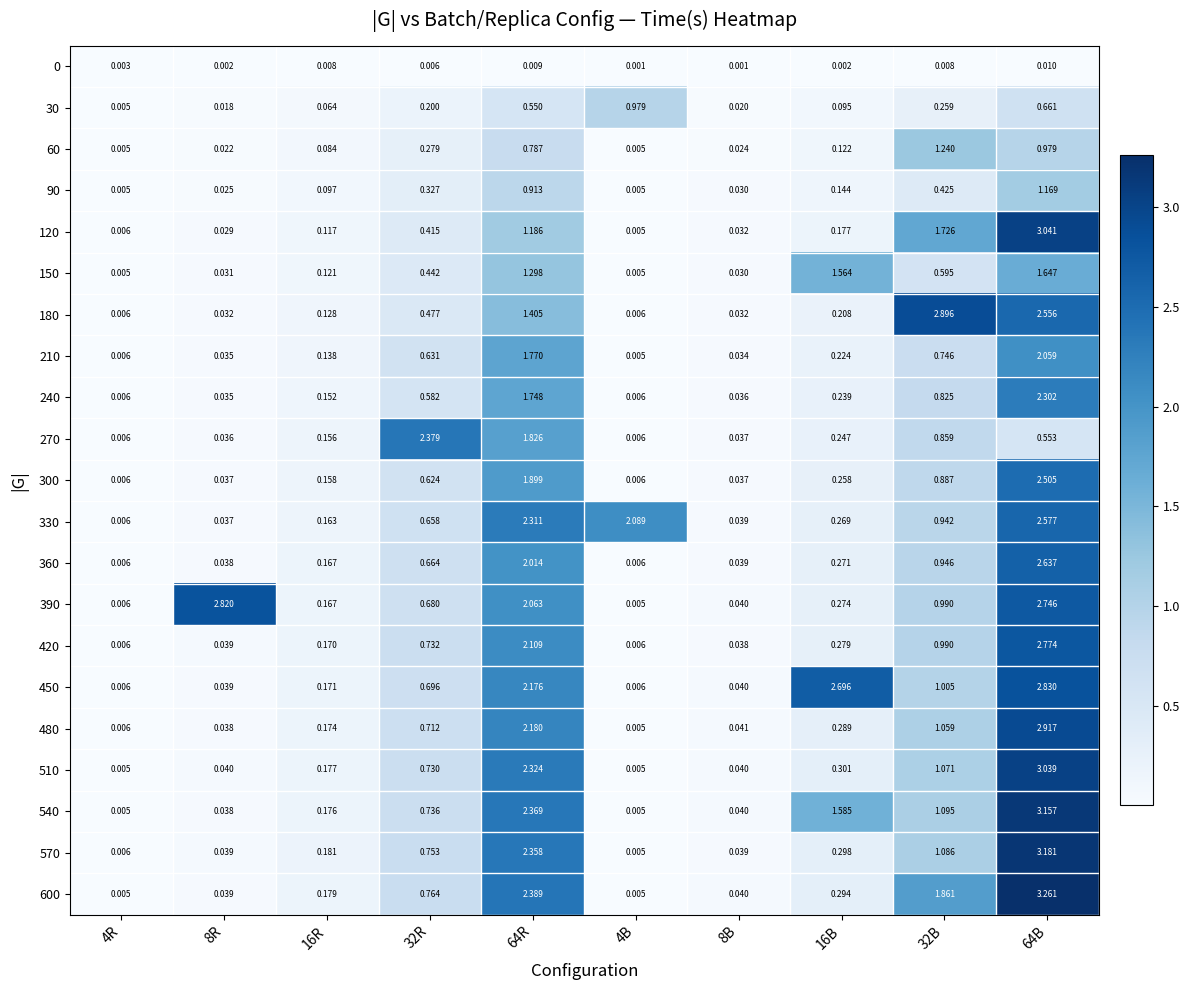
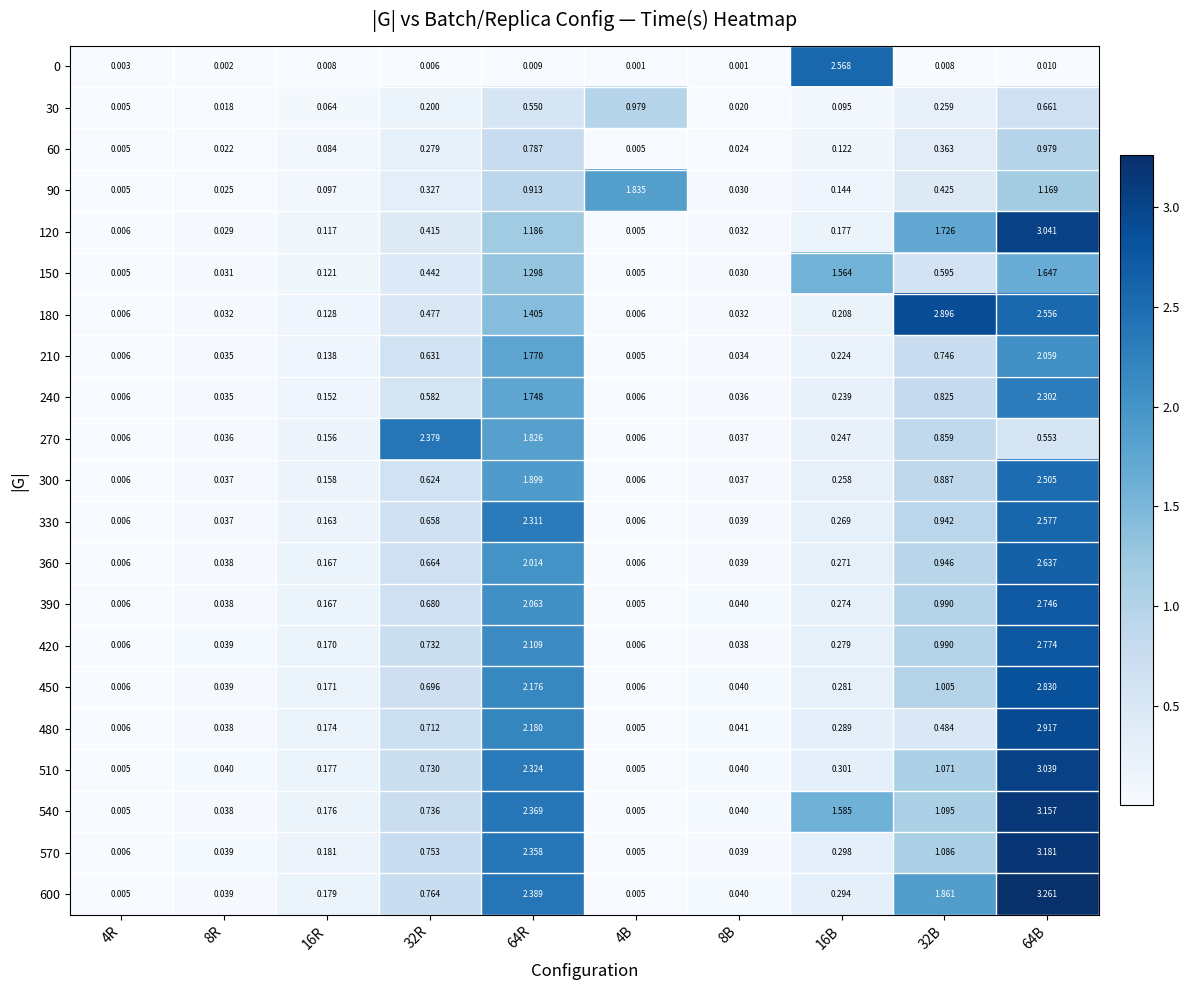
  {
    "0": {
      "4R": 0.003,
      "8R": 0.002,
      "16R": 0.008,
      "32R": 0.006,
      "64R": 0.009,
      "4B": 0.001,
      "8B": 0.001,
-     "16B": 0.002,
+     "16B": 2.568,
      "32B": 0.008,
      "64B": 0.010
    },
    "60": {
      "4R": 0.005,
      "8R": 0.022,
      "16R": 0.084,
      "32R": 0.279,
      "64R": 0.787,
      "4B": 0.005,
      "8B": 0.024,
      "16B": 0.122,
-     "32B": 1.240,
+     "32B": 0.363,
      "64B": 0.979
    },
    "90": {
      "4R": 0.005,
      "8R": 0.025,
      "16R": 0.097,
      "32R": 0.327,
      "64R": 0.913,
-     "4B": 0.005,
+     "4B": 1.835,
      "8B": 0.030,
      "16B": 0.144,
      "32B": 0.425,
      "64B": 1.169
    },
    "330": {
      "4R": 0.006,
      "8R": 0.037,
      "16R": 0.163,
      "32R": 0.658,
      "64R": 2.311,
-     "4B": 2.089,
+     "4B": 0.006,
      "8B": 0.039,
      "16B": 0.269,
      "32B": 0.942,
      "64B": 2.577
    },
    "390": {
      "4R": 0.006,
-     "8R": 2.820,
+     "8R": 0.038,
      "16R": 0.167,
      "32R": 0.680,
      "64R": 2.063,
      "4B": 0.005,
      "8B": 0.040,
      "16B": 0.274,
      "32B": 0.990,
      "64B": 2.746
    },
    "450": {
      "4R": 0.006,
      "8R": 0.039,
      "16R": 0.171,
      "32R": 0.696,
      "64R": 2.176,
      "4B": 0.006,
      "8B": 0.040,
-     "16B": 2.696,
+     "16B": 0.281,
      "32B": 1.005,
      "64B": 2.830
    },
    "480": {
      "4R": 0.006,
      "8R": 0.038,
      "16R": 0.174,
      "32R": 0.712,
      "64R": 2.180,
      "4B": 0.005,
      "8B": 0.041,
      "16B": 0.289,
-     "32B": 1.059,
+     "32B": 0.484,
      "64B": 2.917
    }
  }
